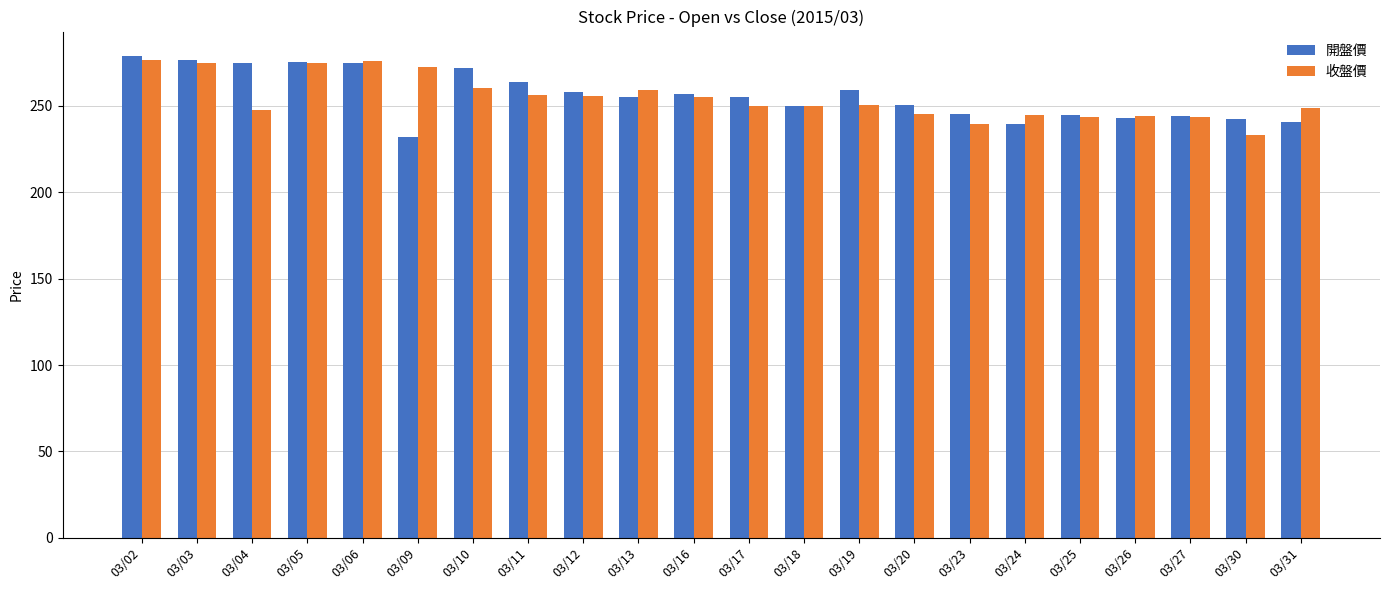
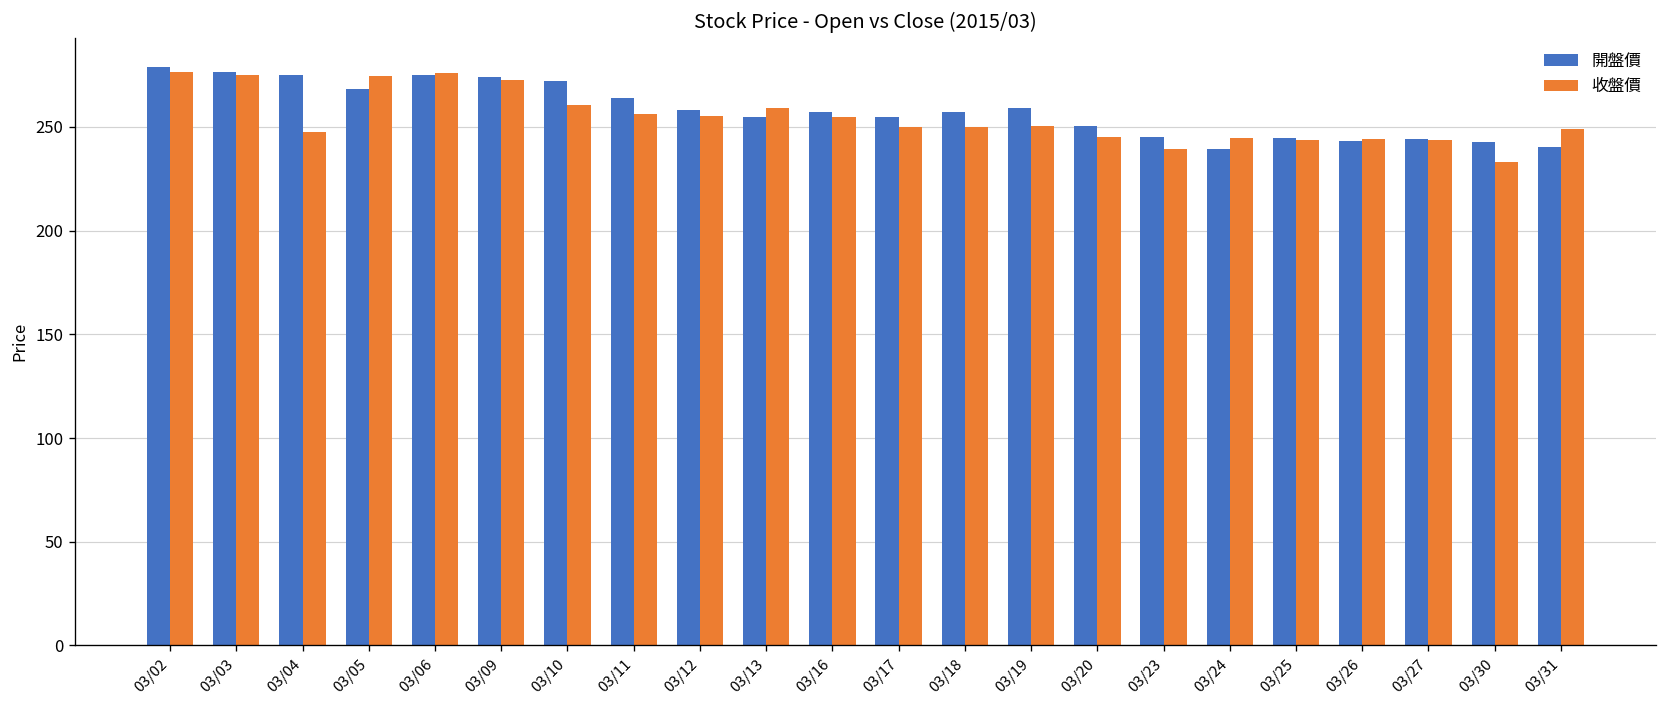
  {
    "開盤價": {
      "03/02": 279,
      "03/03": 277,
      "03/04": 275,
-     "03/05": 276,
+     "03/05": 269,
      "03/06": 275,
-     "03/09": 232,
+     "03/09": 274,
      "03/10": 272,
      "03/11": 264,
      "03/12": 258,
      "03/13": 255,
      "03/16": 257,
      "03/17": 255,
-     "03/18": 250,
+     "03/18": 257,
      "03/19": 259,
      "03/20": 251,
      "03/23": 245,
      "03/24": 240,
      "03/25": 245,
      "03/26": 243,
      "03/27": 244,
      "03/30": 243,
      "03/31": 241
    },
    "收盤價": {
      "03/02": 277,
      "03/03": 275,
      "03/04": 248,
      "03/05": 275,
      "03/06": 276,
      "03/09": 273,
      "03/10": 261,
      "03/11": 256,
      "03/12": 256,
      "03/13": 259,
      "03/16": 255,
      "03/17": 250,
      "03/18": 250,
      "03/19": 251,
      "03/20": 245,
      "03/23": 240,
      "03/24": 245,
      "03/25": 244,
      "03/26": 244,
      "03/27": 244,
      "03/30": 233,
      "03/31": 249
    }
  }
